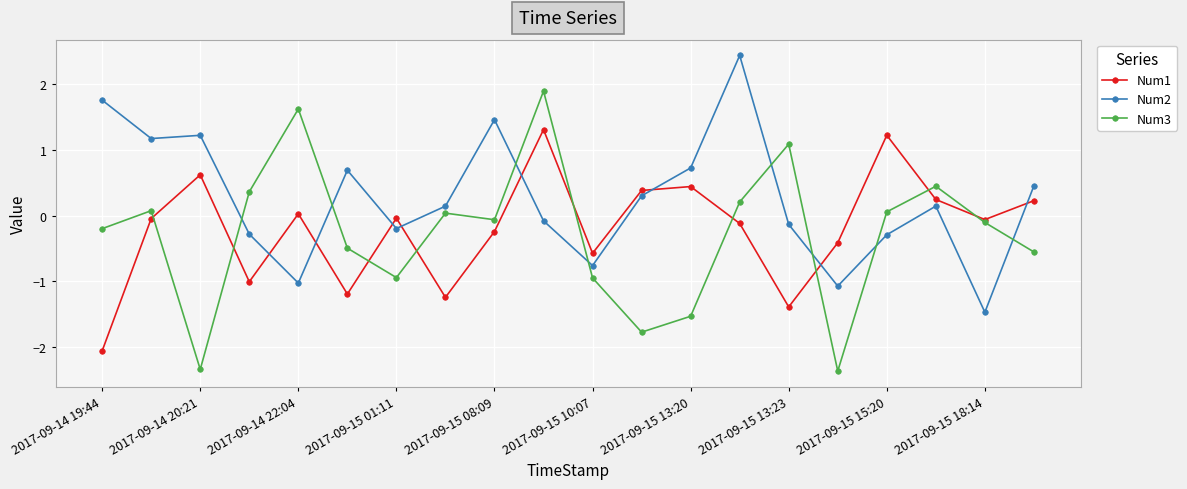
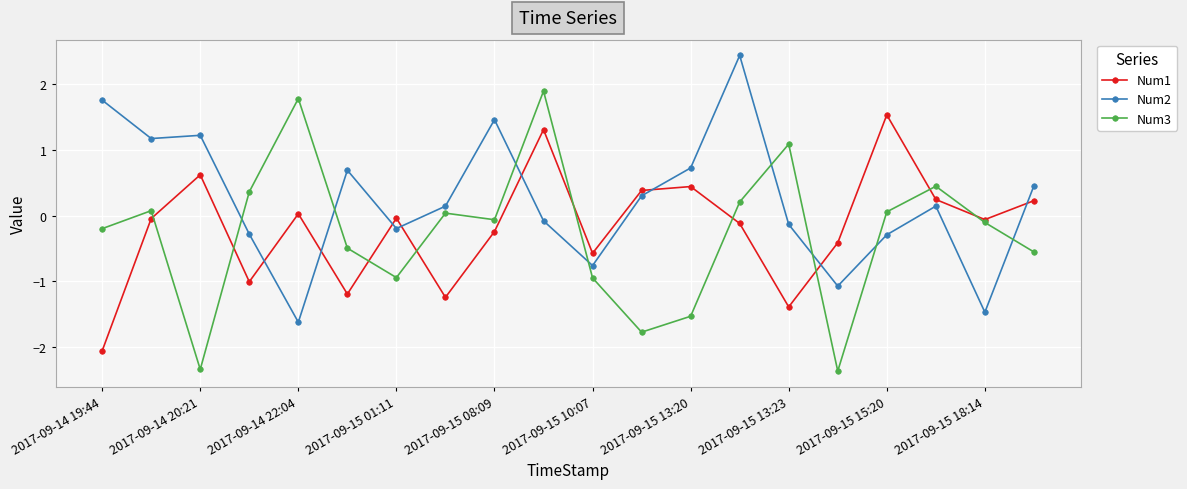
  {
    "Num1": {
      "2017-09-14 19:44": -2.1,
      "2017-09-14 20:21": 0.6,
      "2017-09-14 22:04": 0.0,
      "2017-09-15 01:11": 0.0,
      "2017-09-15 08:09": -0.2,
      "2017-09-15 10:07": -0.6,
      "2017-09-15 13:20": 0.4,
      "2017-09-15 13:23": -1.4,
-     "2017-09-15 15:20": 1.2,
+     "2017-09-15 15:20": 1.5,
      "2017-09-15 18:14": -0.1
    },
    "Num2": {
      "2017-09-14 19:44": 1.8,
      "2017-09-14 20:21": 1.2,
-     "2017-09-14 22:04": -1.0,
+     "2017-09-14 22:04": -1.6,
      "2017-09-15 01:11": -0.2,
      "2017-09-15 08:09": 1.5,
      "2017-09-15 10:07": -0.8,
      "2017-09-15 13:20": 0.7,
      "2017-09-15 13:23": -0.1,
      "2017-09-15 15:20": -0.3,
      "2017-09-15 18:14": -1.5
    },
    "Num3": {
      "2017-09-14 19:44": -0.2,
      "2017-09-14 20:21": -2.3,
-     "2017-09-14 22:04": 1.6,
+     "2017-09-14 22:04": 1.8,
      "2017-09-15 01:11": -0.9,
      "2017-09-15 08:09": -0.1,
      "2017-09-15 10:07": -0.9,
      "2017-09-15 13:20": -1.5,
      "2017-09-15 13:23": 1.1,
      "2017-09-15 15:20": 0.1,
      "2017-09-15 18:14": -0.1
    }
  }
